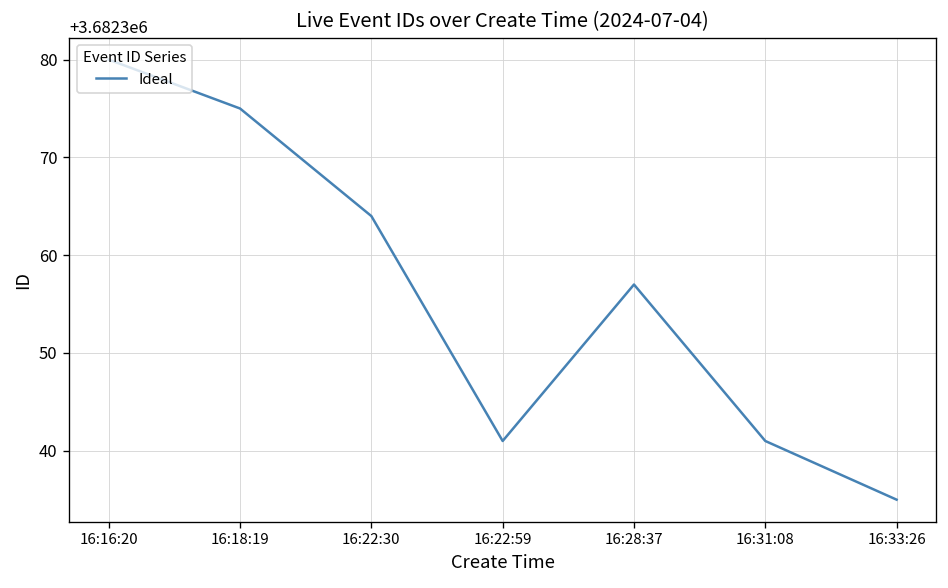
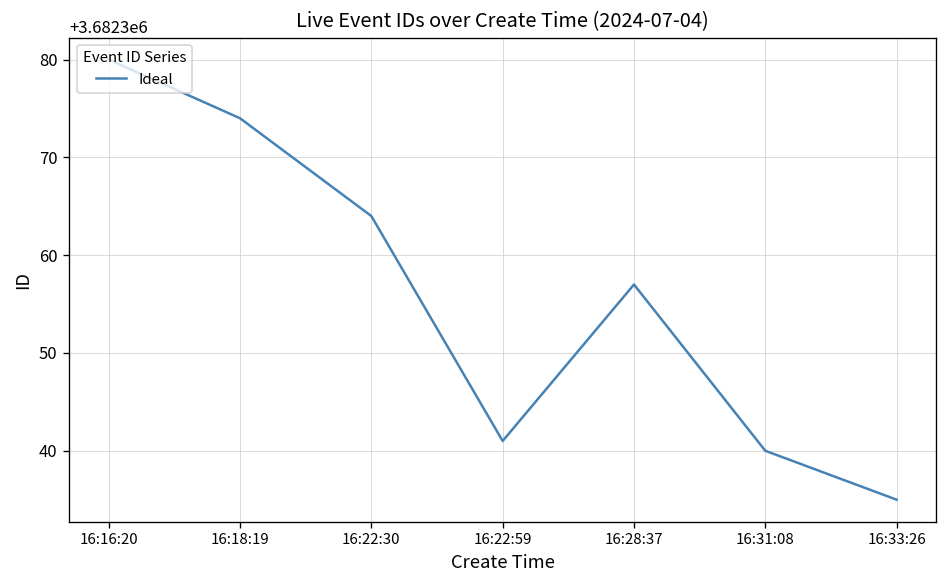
  {
-   "16:18:19": 3682375,
+   "16:18:19": 3682374,
    "16:22:30": 3682364,
    "16:22:59": 3682341,
    "16:28:37": 3682357,
-   "16:31:08": 3682341,
+   "16:31:08": 3682340,
    "16:33:26": 3682335
  }
